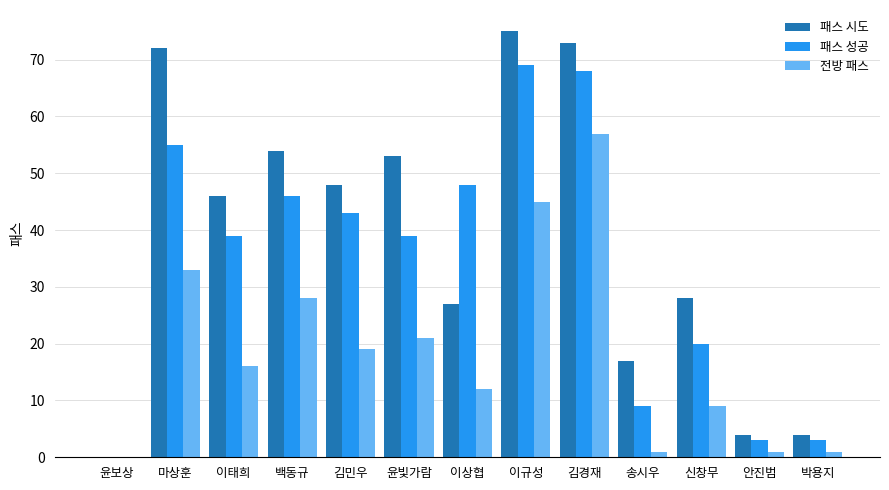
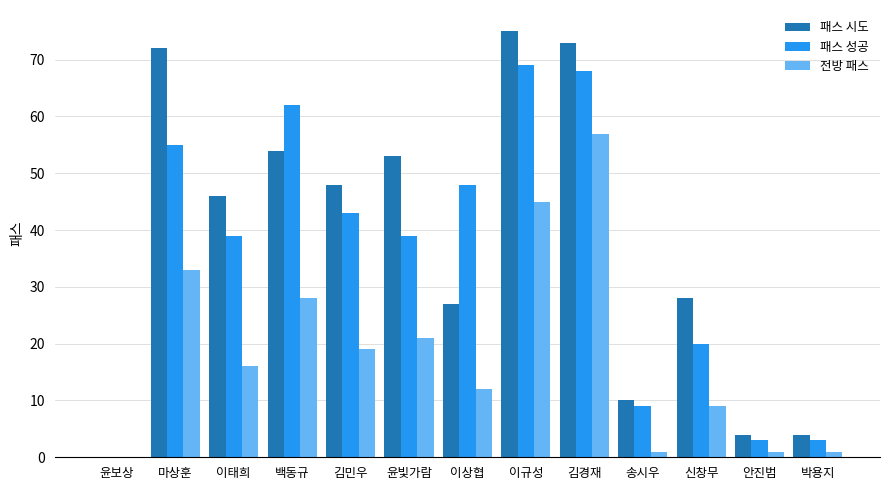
  {
    "패스 시도": {
      "윤보상": 0,
      "마상훈": 72,
      "이태희": 46,
      "백동규": 54,
      "김민우": 48,
      "윤빛가람": 53,
      "이상협": 27,
      "이규성": 75,
      "김경재": 73,
-     "송시우": 17,
+     "송시우": 10,
      "신창무": 28,
      "안진범": 4,
      "박용지": 4
    },
    "패스 성공": {
      "윤보상": 0,
      "마상훈": 55,
      "이태희": 39,
-     "백동규": 46,
+     "백동규": 62,
      "김민우": 43,
      "윤빛가람": 39,
      "이상협": 48,
      "이규성": 69,
      "김경재": 68,
      "송시우": 9,
      "신창무": 20,
      "안진범": 3,
      "박용지": 3
    },
    "전방 패스": {
      "윤보상": 0,
      "마상훈": 33,
      "이태희": 16,
      "백동규": 28,
      "김민우": 19,
      "윤빛가람": 21,
      "이상협": 12,
      "이규성": 45,
      "김경재": 57,
      "송시우": 1,
      "신창무": 9,
      "안진범": 1,
      "박용지": 1
    }
  }
